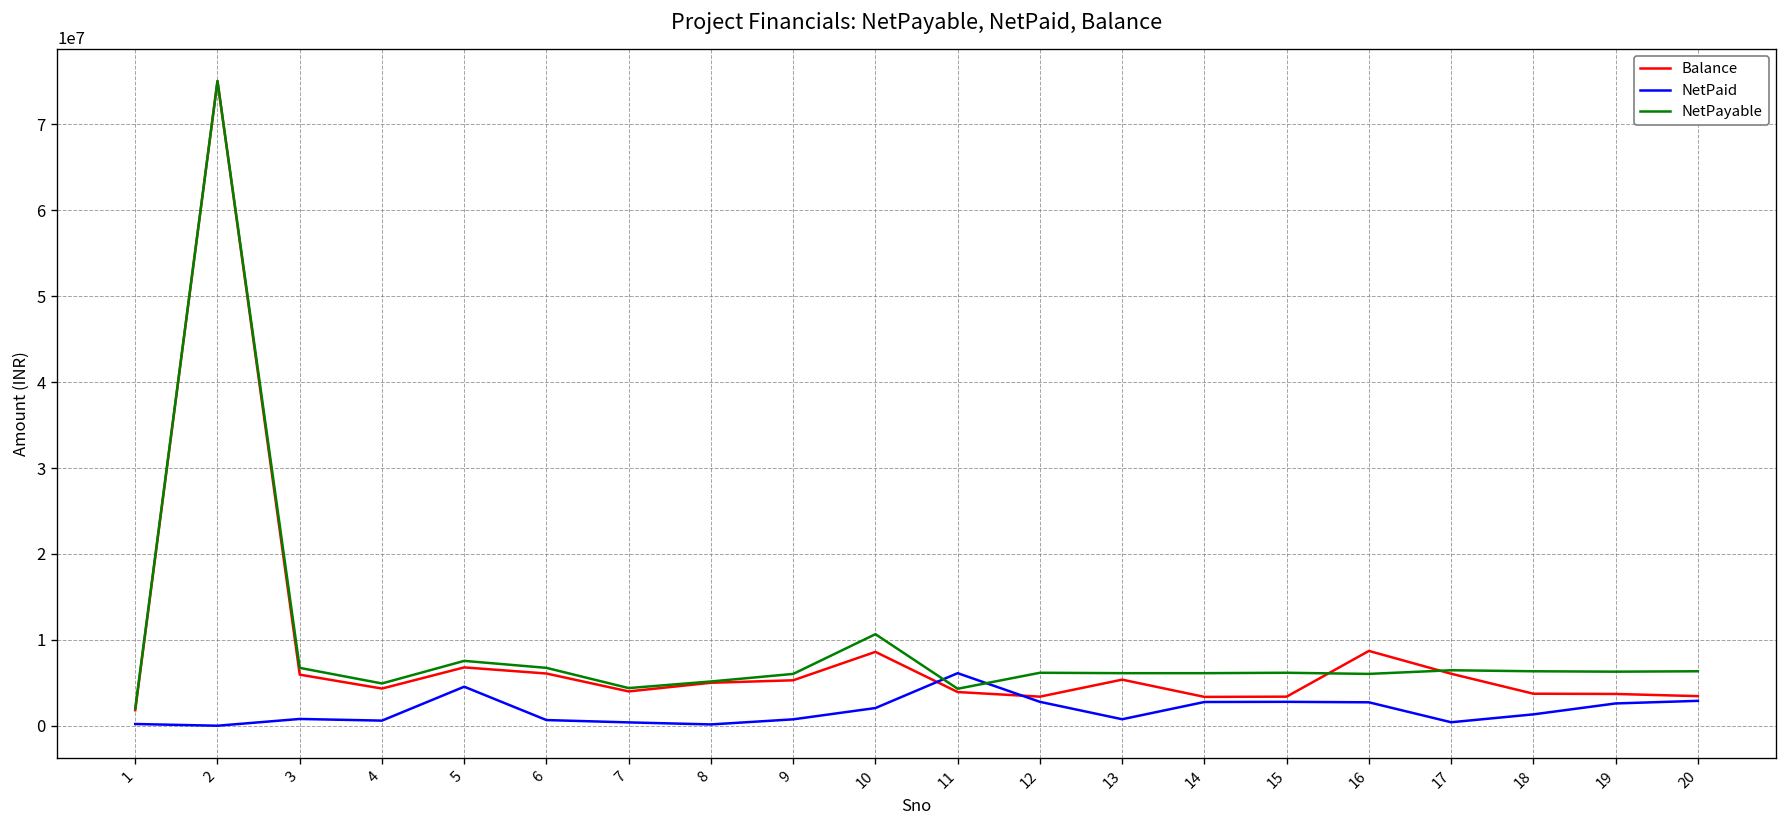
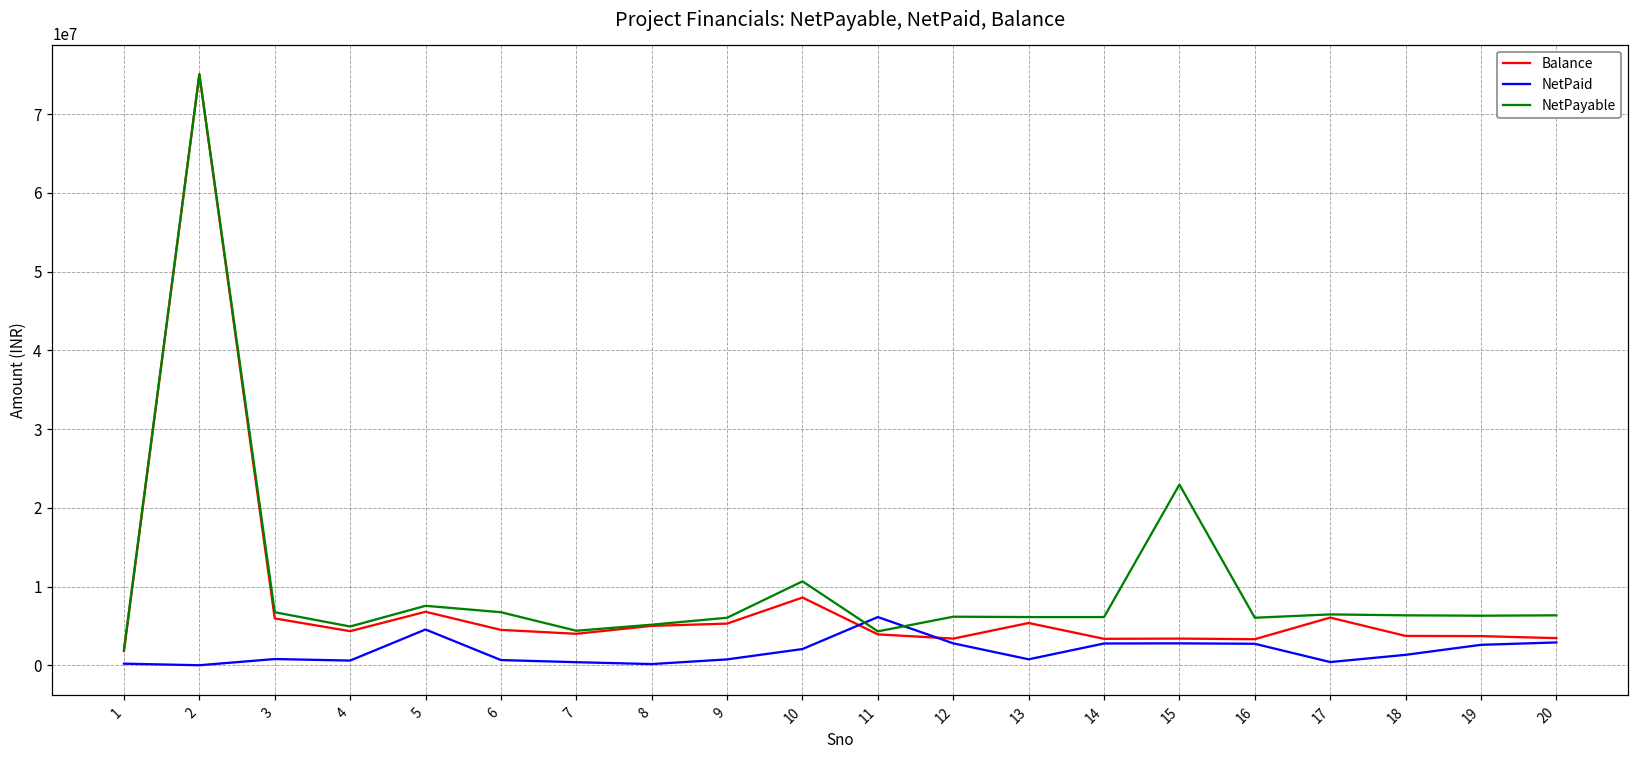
  {
    "Balance": {
      "3": 6000000,
      "4": 4000000,
      "5": 7000000,
-     "6": 6000000,
+     "6": 4000000,
      "7": 4000000,
      "9": 5000000,
      "10": 9000000,
      "11": 4000000,
      "12": 3000000,
      "13": 5000000,
      "14": 3000000,
      "15": 3000000,
-     "16": 9000000,
+     "16": 3000000,
      "17": 6000000,
      "18": 4000000,
      "19": 4000000,
      "20": 3000000
    },
    "NetPaid": {
      "1": 0,
      "2": 0,
      "3": 1000000,
      "4": 1000000,
      "5": 5000000,
      "6": 1000000,
      "7": 0,
      "8": 0,
      "9": 1000000,
      "10": 2000000,
      "11": 6000000,
      "12": 3000000,
      "13": 1000000,
      "14": 3000000,
      "15": 3000000,
      "16": 3000000,
      "17": 0,
      "18": 1000000,
      "19": 3000000,
      "20": 3000000
    },
    "NetPayable": {
      "3": 7000000,
      "4": 5000000,
      "5": 8000000,
      "6": 7000000,
      "7": 4000000,
      "9": 6000000,
      "10": 11000000,
      "11": 4000000,
      "12": 6000000,
      "13": 6000000,
      "14": 6000000,
-     "15": 6000000,
+     "15": 23000000,
      "16": 6000000,
      "17": 6000000,
      "18": 6000000,
      "19": 6000000,
      "20": 6000000
    }
  }
